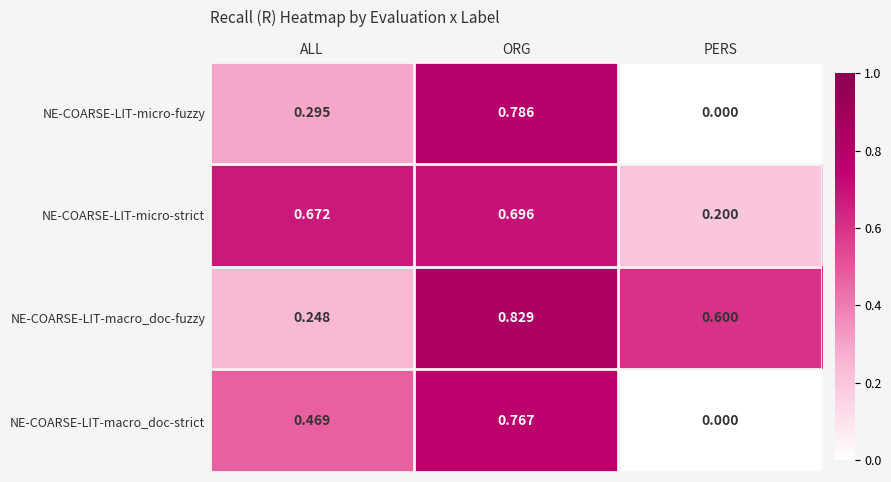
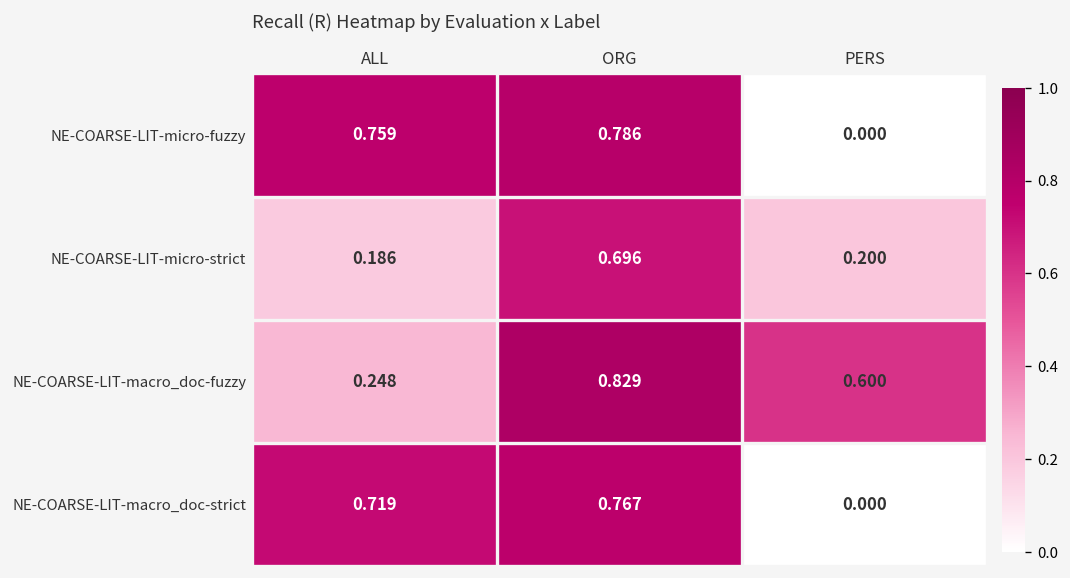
  {
    "NE-COARSE-LIT-micro-fuzzy": {
-     "ALL": 0.295,
+     "ALL": 0.759,
      "ORG": 0.786,
      "PERS": 0.000
    },
    "NE-COARSE-LIT-micro-strict": {
-     "ALL": 0.672,
+     "ALL": 0.186,
      "ORG": 0.696,
      "PERS": 0.200
    },
    "NE-COARSE-LIT-macro_doc-fuzzy": {
      "ALL": 0.248,
      "ORG": 0.829,
      "PERS": 0.600
    },
    "NE-COARSE-LIT-macro_doc-strict": {
-     "ALL": 0.469,
+     "ALL": 0.719,
      "ORG": 0.767,
      "PERS": 0.000
    }
  }
